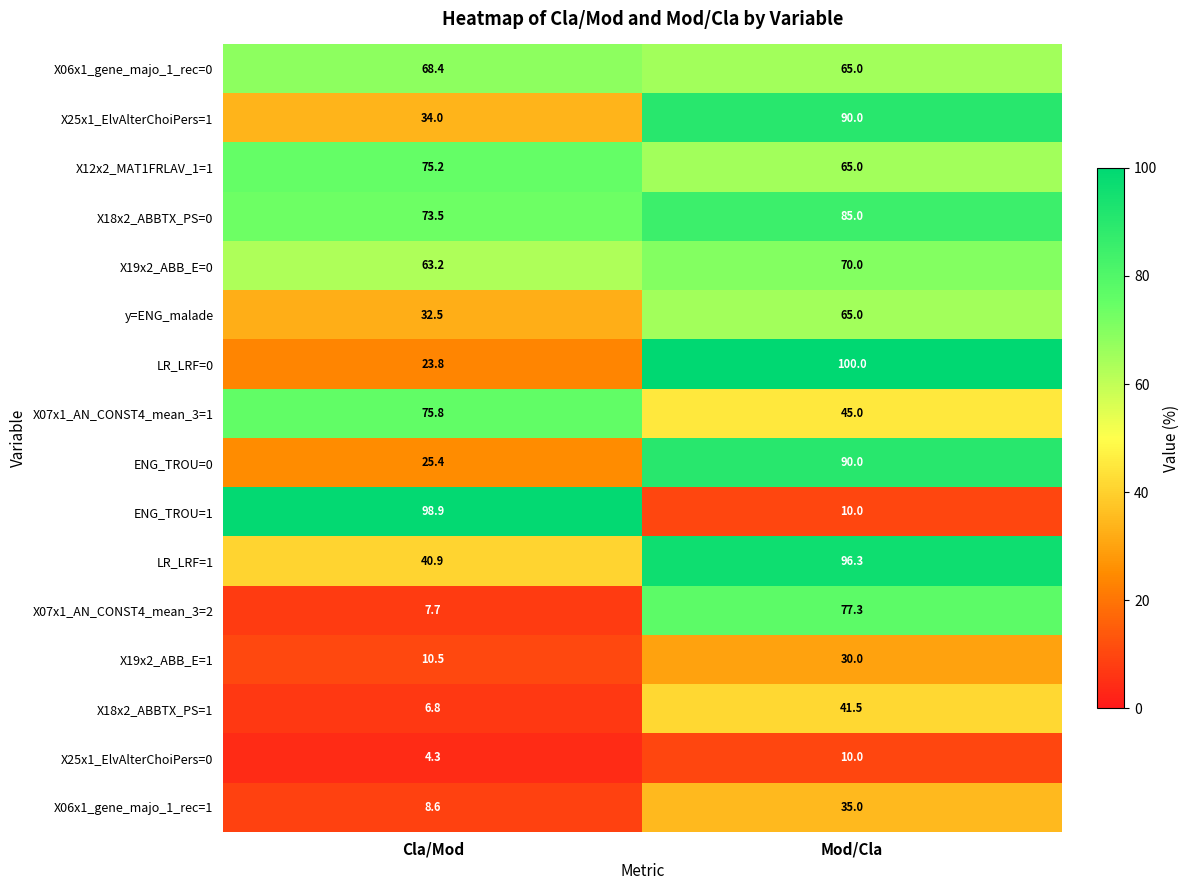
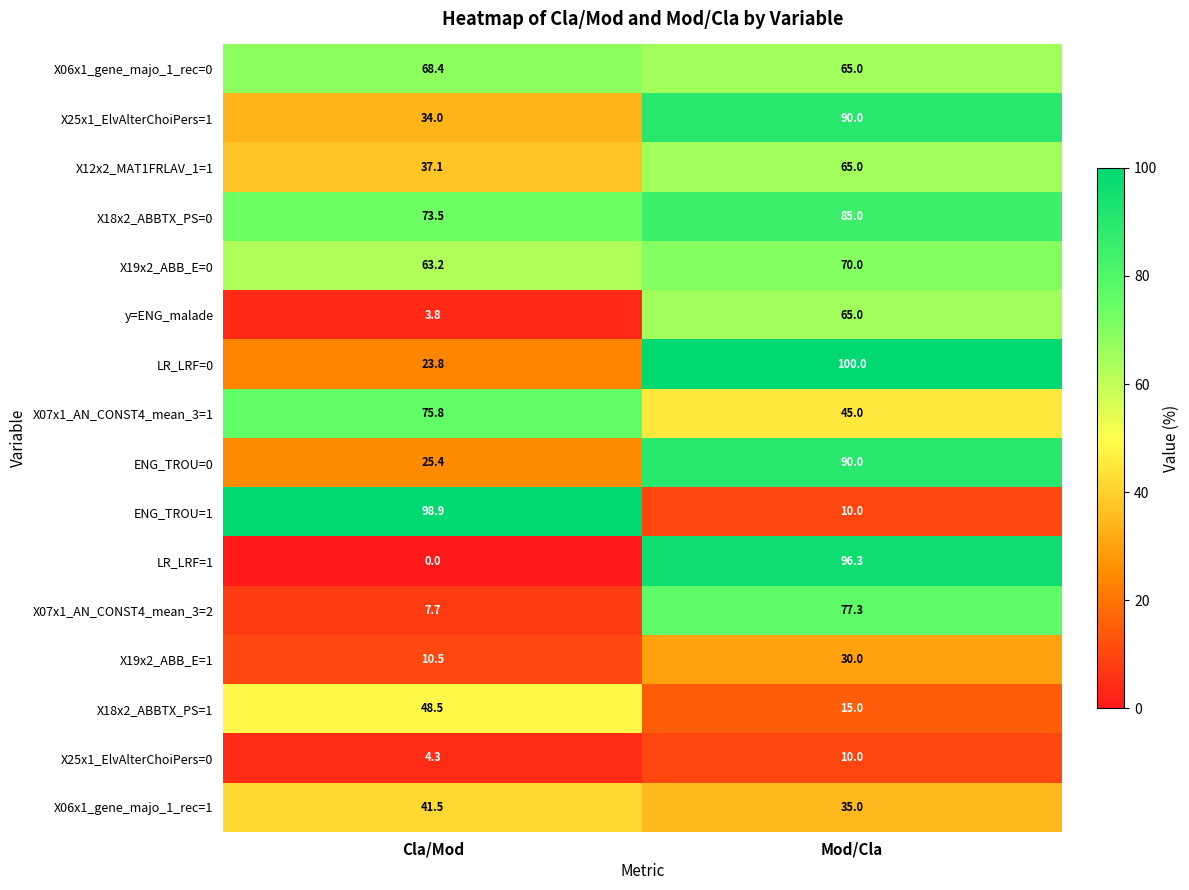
  {
    "X06x1_gene_majo_1_rec=0": {
      "Cla/Mod": 68.4,
      "Mod/Cla": 65.0
    },
    "X25x1_ElvAlterChoiPers=1": {
      "Cla/Mod": 34.0,
      "Mod/Cla": 90.0
    },
    "X12x2_MAT1FRLAV_1=1": {
-     "Cla/Mod": 75.2,
+     "Cla/Mod": 37.1,
      "Mod/Cla": 65.0
    },
    "X18x2_ABBTX_PS=0": {
      "Cla/Mod": 73.5,
      "Mod/Cla": 85.0
    },
    "X19x2_ABB_E=0": {
      "Cla/Mod": 63.2,
      "Mod/Cla": 70.0
    },
    "y=ENG_malade": {
-     "Cla/Mod": 32.5,
+     "Cla/Mod": 3.8,
      "Mod/Cla": 65.0
    },
    "LR_LRF=0": {
      "Cla/Mod": 23.8,
      "Mod/Cla": 100.0
    },
    "X07x1_AN_CONST4_mean_3=1": {
      "Cla/Mod": 75.8,
      "Mod/Cla": 45.0
    },
    "ENG_TROU=0": {
      "Cla/Mod": 25.4,
      "Mod/Cla": 90.0
    },
    "ENG_TROU=1": {
      "Cla/Mod": 98.9,
      "Mod/Cla": 10.0
    },
    "LR_LRF=1": {
-     "Cla/Mod": 40.9,
+     "Cla/Mod": 0.0,
      "Mod/Cla": 96.3
    },
    "X07x1_AN_CONST4_mean_3=2": {
      "Cla/Mod": 7.7,
      "Mod/Cla": 77.3
    },
    "X19x2_ABB_E=1": {
      "Cla/Mod": 10.5,
      "Mod/Cla": 30.0
    },
    "X18x2_ABBTX_PS=1": {
-     "Cla/Mod": 6.8,
-     "Mod/Cla": 41.5
+     "Cla/Mod": 48.5,
+     "Mod/Cla": 15.0
    },
    "X25x1_ElvAlterChoiPers=0": {
      "Cla/Mod": 4.3,
      "Mod/Cla": 10.0
    },
    "X06x1_gene_majo_1_rec=1": {
-     "Cla/Mod": 8.6,
+     "Cla/Mod": 41.5,
      "Mod/Cla": 35.0
    }
  }
